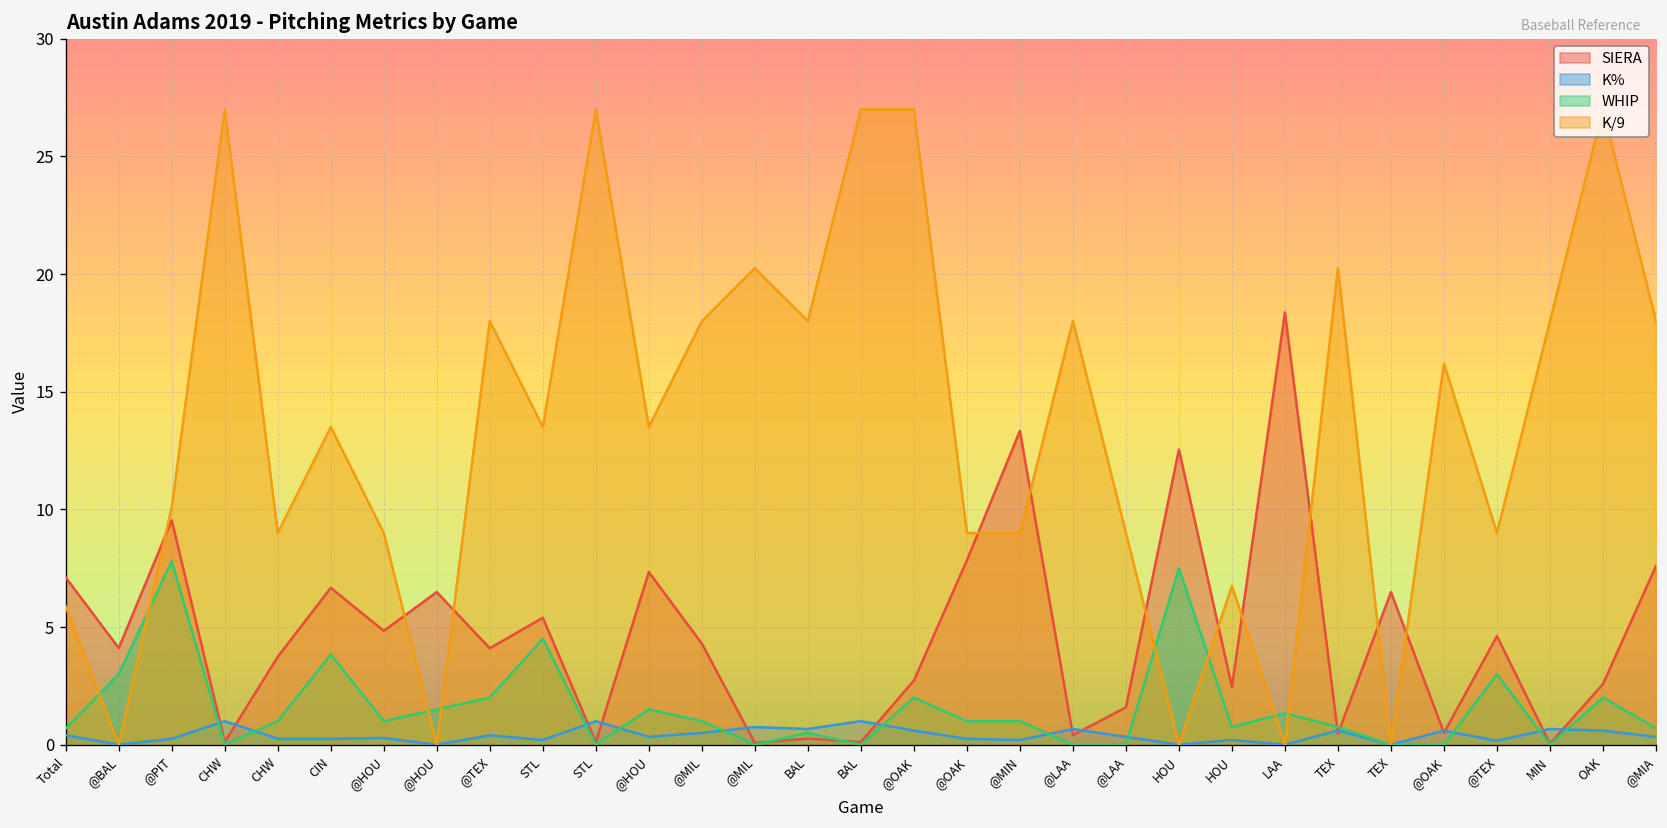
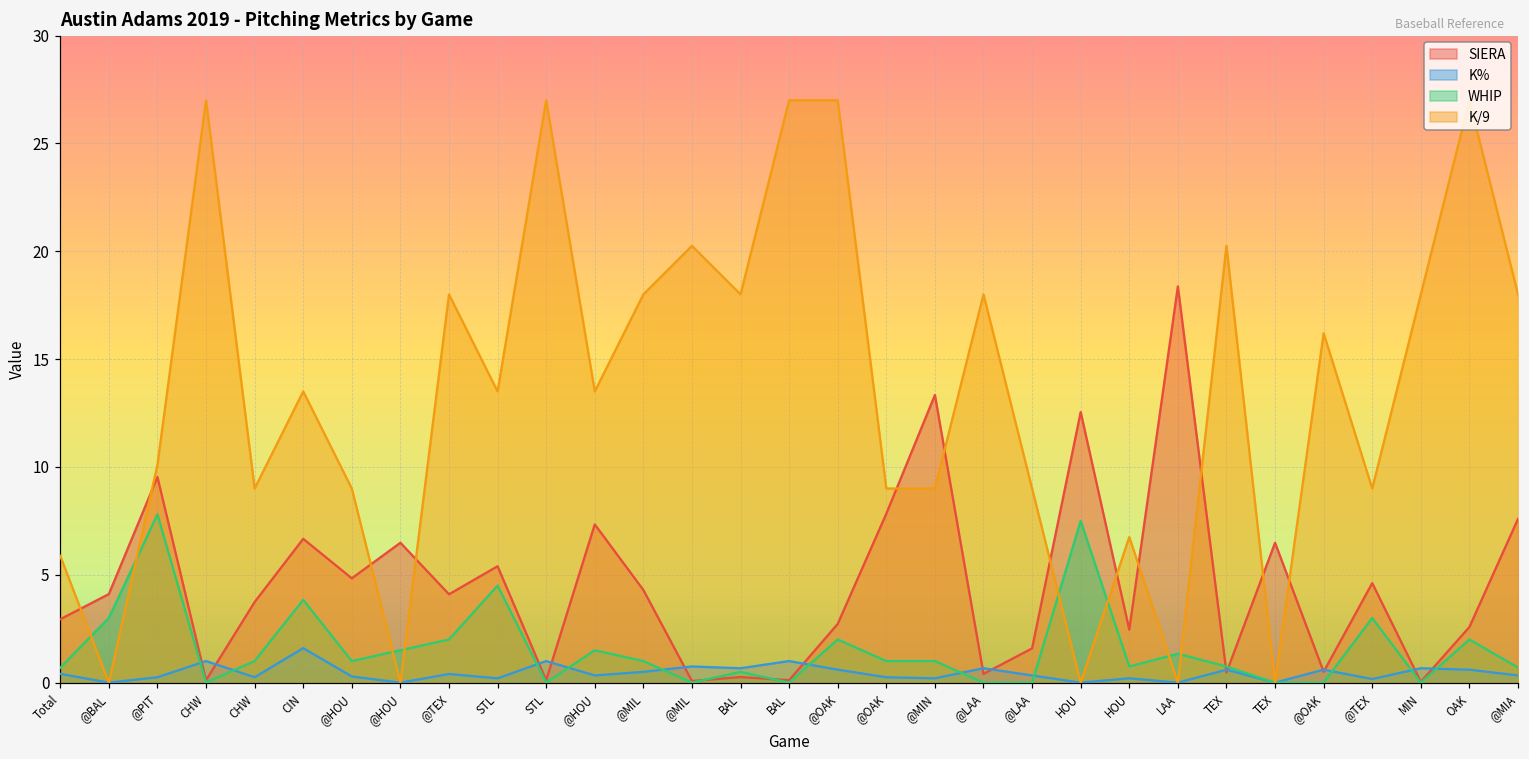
  {
    "SIERA": {
-     "Total": 7.1,
+     "Total": 2.9,
      "@BAL": 4.1,
      "@PIT": 9.5,
      "CIN": 6.7,
      "@MIN": 13.3,
      "LAA": 18.4,
      "OAK": 2.6,
      "@MIA": 7.6
    },
    "K%": {
      "Total": 0.4,
      "@PIT": 0.3,
-     "CIN": 0.3,
+     "CIN": 1.6,
      "@MIN": 0.2,
      "MIN": 0.7,
      "OAK": 0.6,
      "@MIA": 0.3
    },
    "WHIP": {
      "Total": 0.7,
      "@BAL": 3.0,
      "@PIT": 7.8,
      "CIN": 3.8,
      "@MIN": 1.0,
      "LAA": 1.3,
      "OAK": 2.0,
      "@MIA": 0.7
    },
    "K/9": {
      "Total": 5.9,
      "@PIT": 10.1,
      "CIN": 13.5,
      "@MIN": 9.0,
      "MIN": 18.0,
      "@MIA": 18.0
    }
  }
